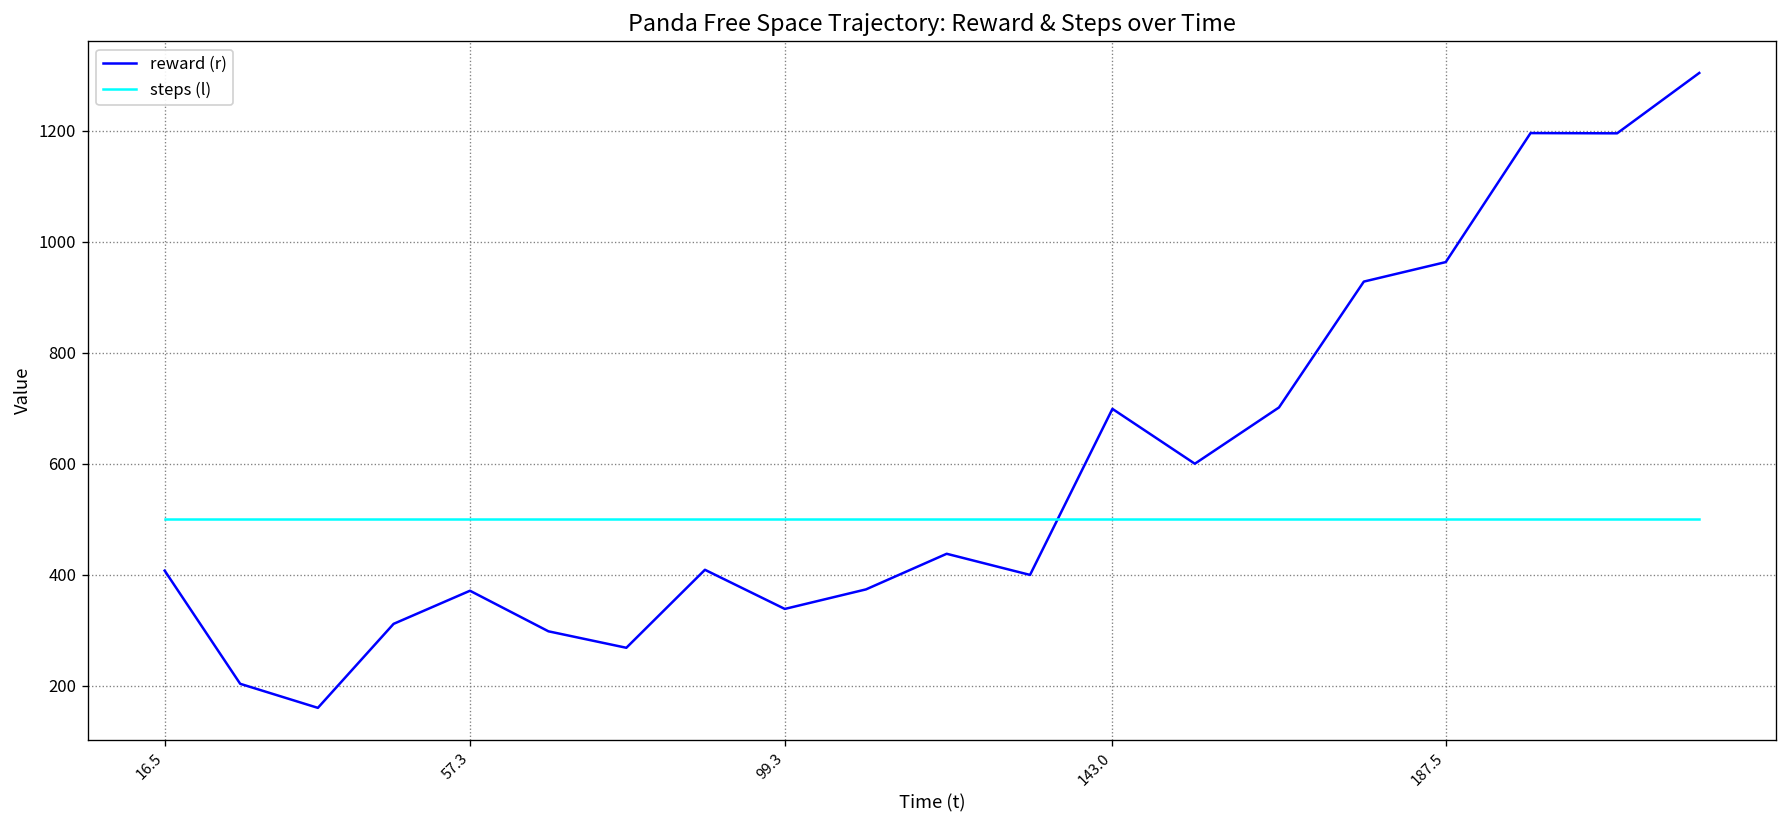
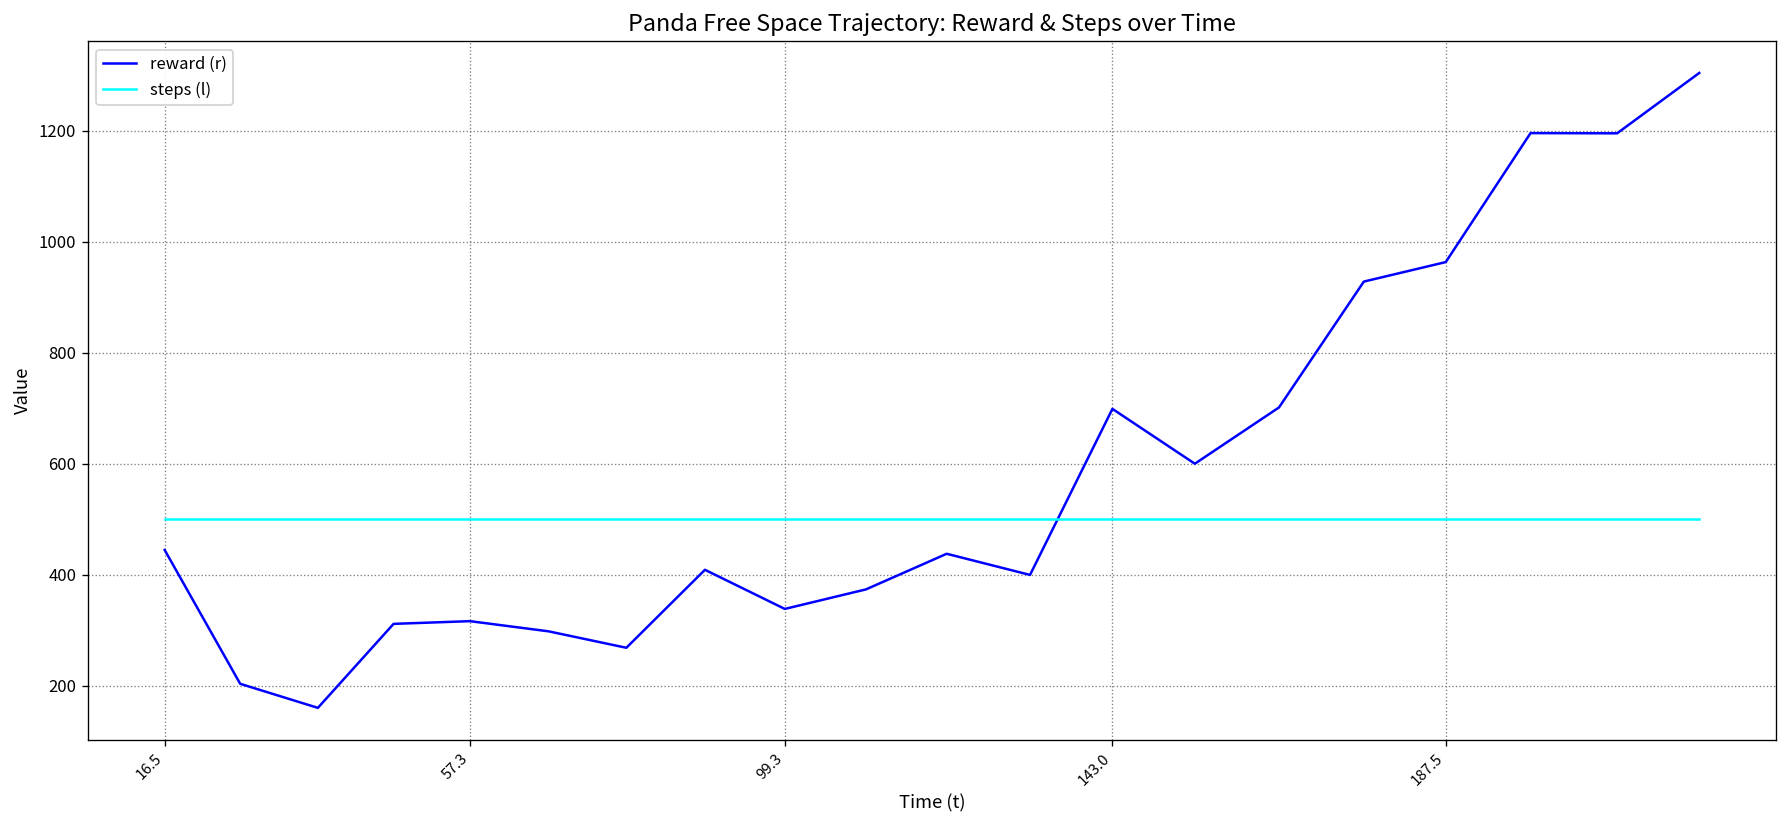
  {
    "reward (r)": {
-     "16.5": 410,
-     "57.3": 370,
+     "16.5": 440,
+     "57.3": 320,
      "99.3": 340,
      "143.0": 700,
      "187.5": 960
    },
    "steps (l)": {
      "16.5": 500,
      "57.3": 500,
      "99.3": 500,
      "143.0": 500,
      "187.5": 500
    }
  }
